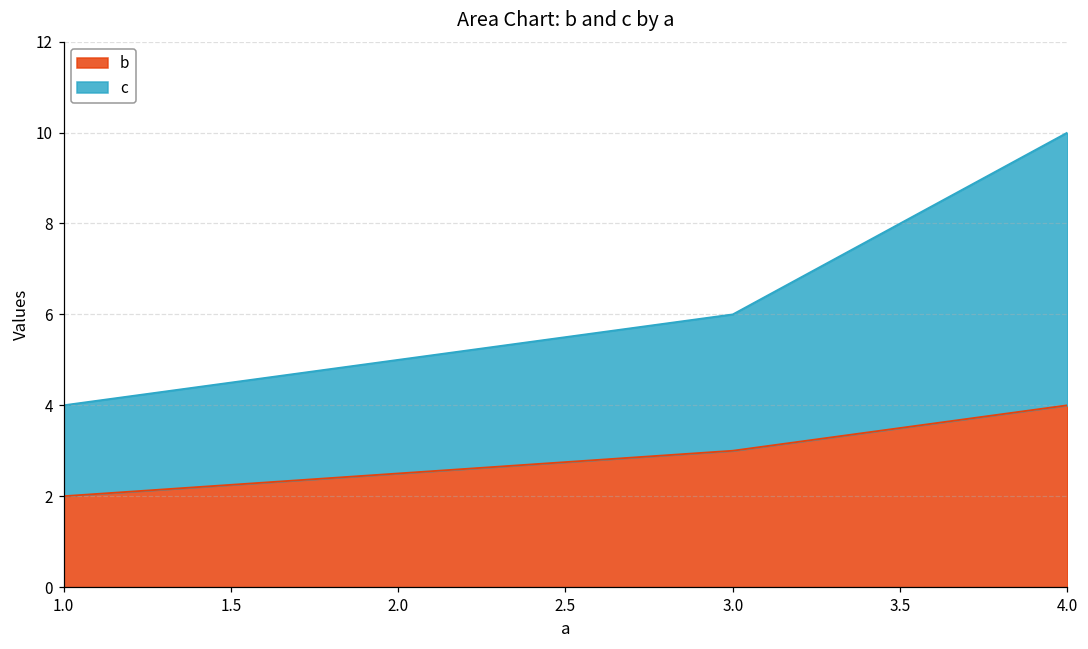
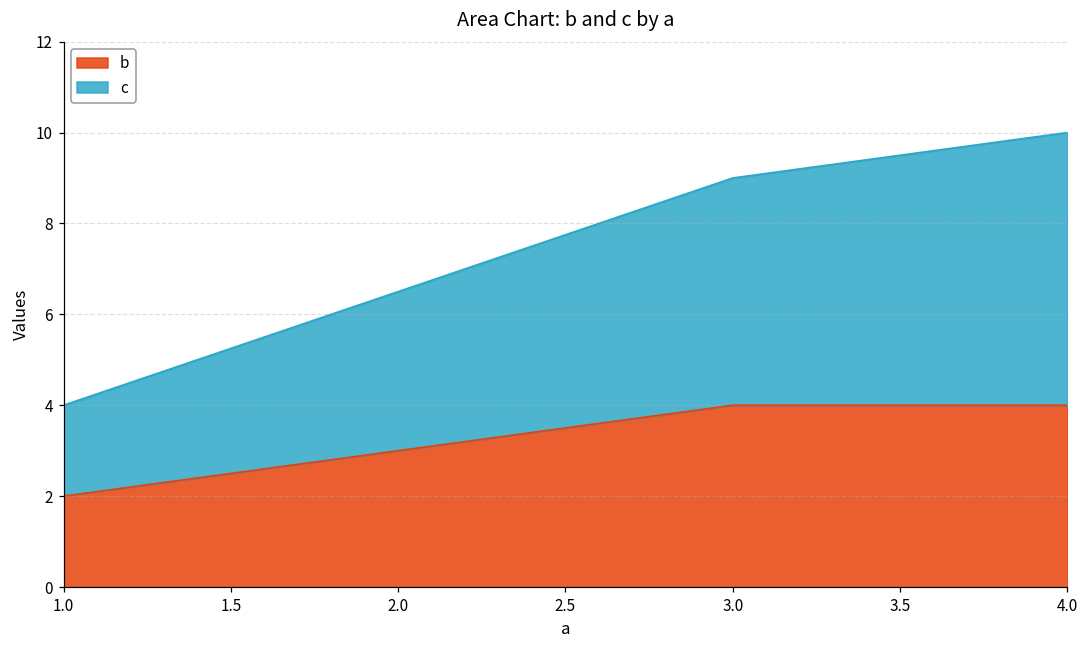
  {
    "b": {
      "1.0": 2,
-     "3.0": 3,
+     "3.0": 4,
      "4.0": 4
    },
    "c": {
      "1.0": 2,
-     "3.0": 3,
+     "3.0": 5,
      "4.0": 6
    }
  }
